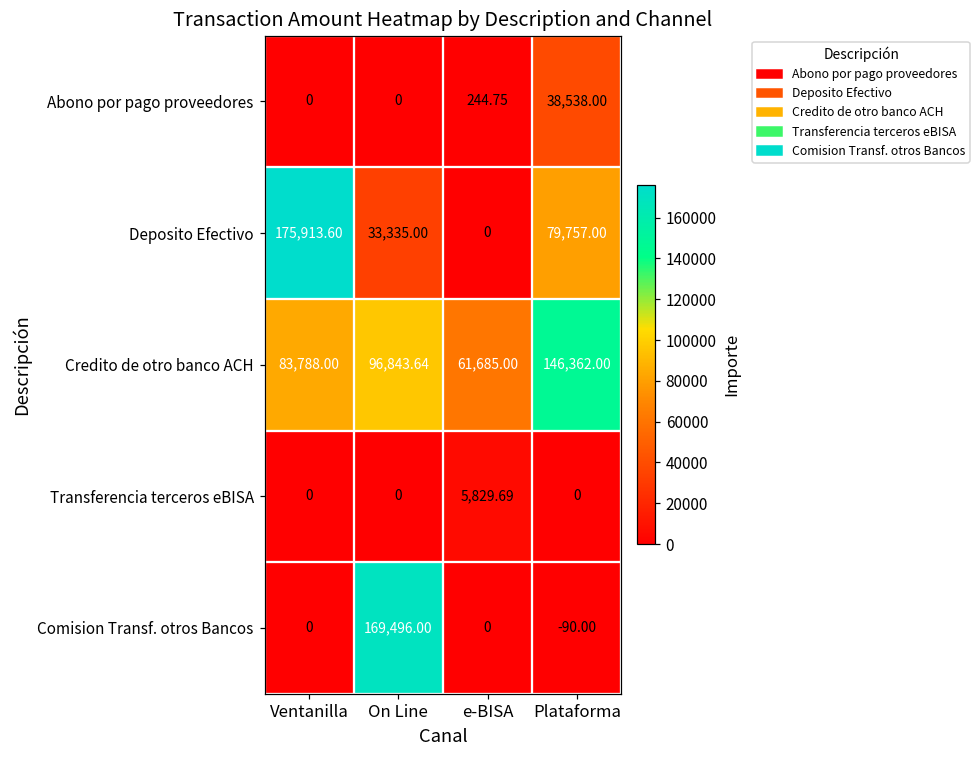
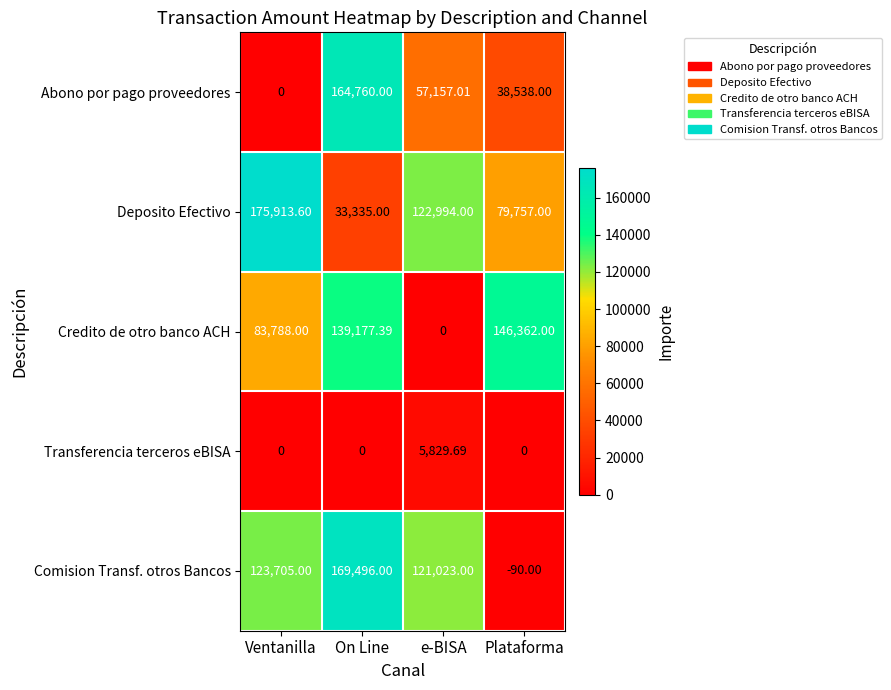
  {
    "Abono por pago proveedores": {
      "Ventanilla": "0",
-     "On Line": "0",
-     "e-BISA": "244.75",
+     "On Line": "164,760.00",
+     "e-BISA": "57,157.01",
      "Plataforma": "38,538.00"
    },
    "Deposito Efectivo": {
      "Ventanilla": "175,913.60",
      "On Line": "33,335.00",
-     "e-BISA": "0",
+     "e-BISA": "122,994.00",
      "Plataforma": "79,757.00"
    },
    "Credito de otro banco ACH": {
      "Ventanilla": "83,788.00",
-     "On Line": "96,843.64",
-     "e-BISA": "61,685.00",
+     "On Line": "139,177.39",
+     "e-BISA": "0",
      "Plataforma": "146,362.00"
    },
    "Transferencia terceros eBISA": {
      "Ventanilla": "0",
      "On Line": "0",
      "e-BISA": "5,829.69",
      "Plataforma": "0"
    },
    "Comision Transf. otros Bancos": {
-     "Ventanilla": "0",
+     "Ventanilla": "123,705.00",
      "On Line": "169,496.00",
-     "e-BISA": "0",
+     "e-BISA": "121,023.00",
      "Plataforma": "-90.00"
    }
  }
